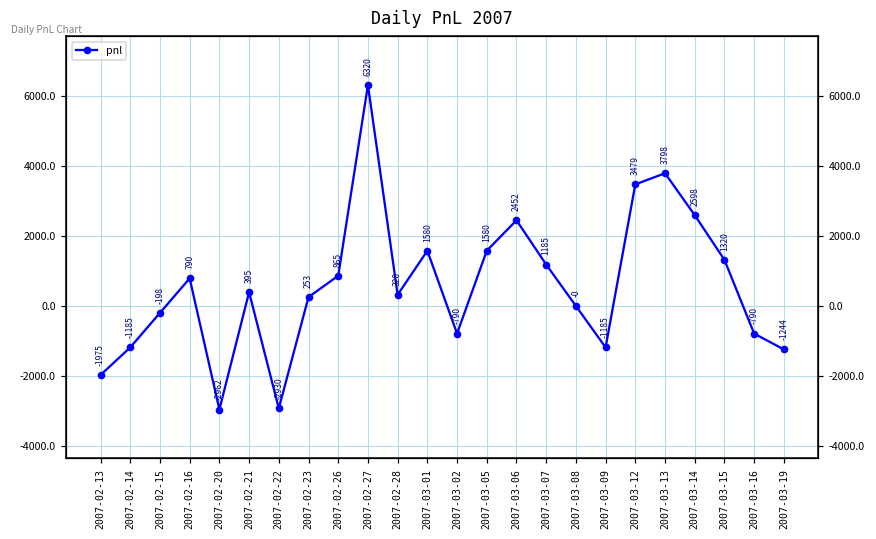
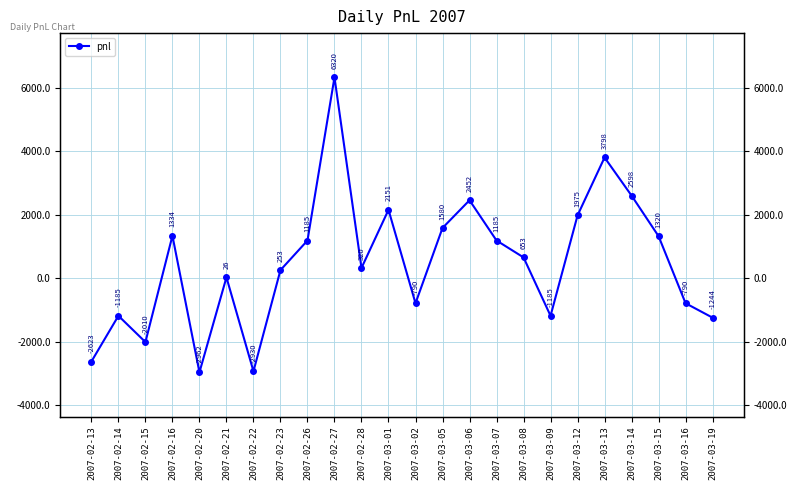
  {
-   "2007-02-13": -1975,
+   "2007-02-13": -2623,
    "2007-02-14": -1185,
-   "2007-02-15": -198,
-   "2007-02-16": 790,
+   "2007-02-15": -2010,
+   "2007-02-16": 1334,
    "2007-02-20": -2962,
-   "2007-02-21": 395,
+   "2007-02-21": 26,
    "2007-02-22": -2930,
    "2007-02-23": 253,
-   "2007-02-26": 865,
+   "2007-02-26": 1185,
    "2007-02-27": 6320,
    "2007-02-28": 320,
-   "2007-03-01": 1580,
+   "2007-03-01": 2151,
    "2007-03-02": -790,
    "2007-03-05": 1580,
    "2007-03-06": 2452,
    "2007-03-07": 1185,
-   "2007-03-08": -0,
+   "2007-03-08": 653,
    "2007-03-09": -1185,
-   "2007-03-12": 3479,
+   "2007-03-12": 1975,
    "2007-03-13": 3798,
    "2007-03-14": 2598,
    "2007-03-15": 1320,
    "2007-03-16": -790,
    "2007-03-19": -1244
  }
